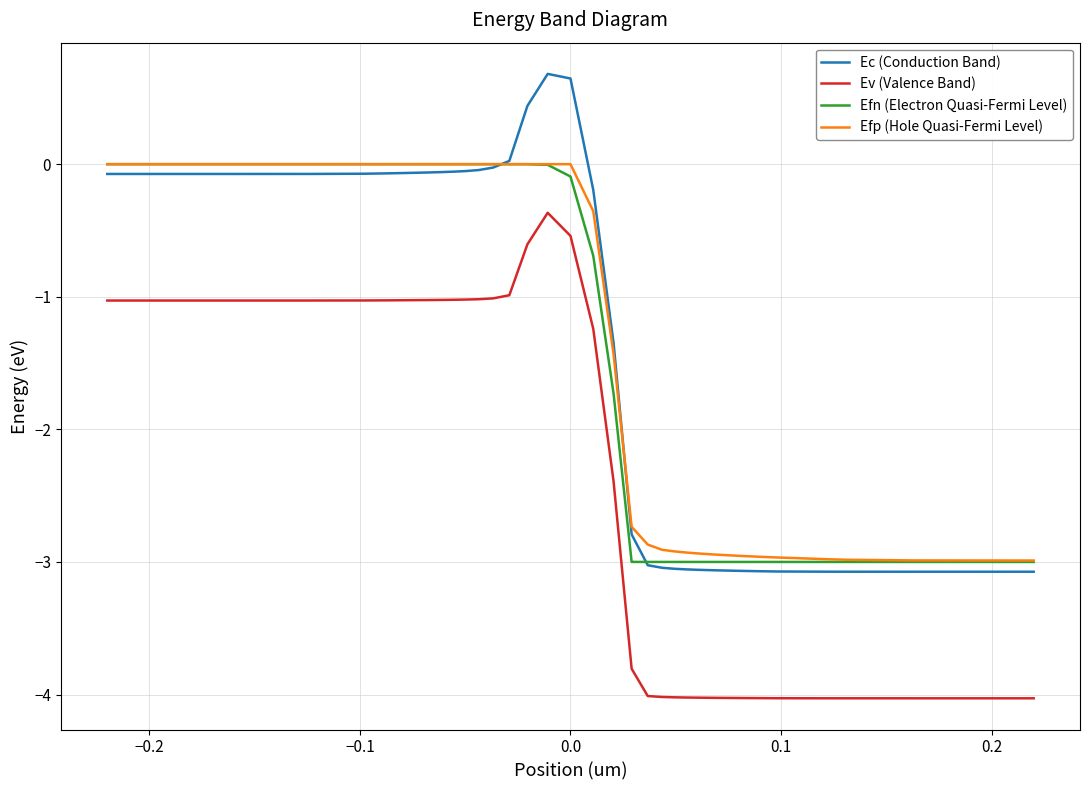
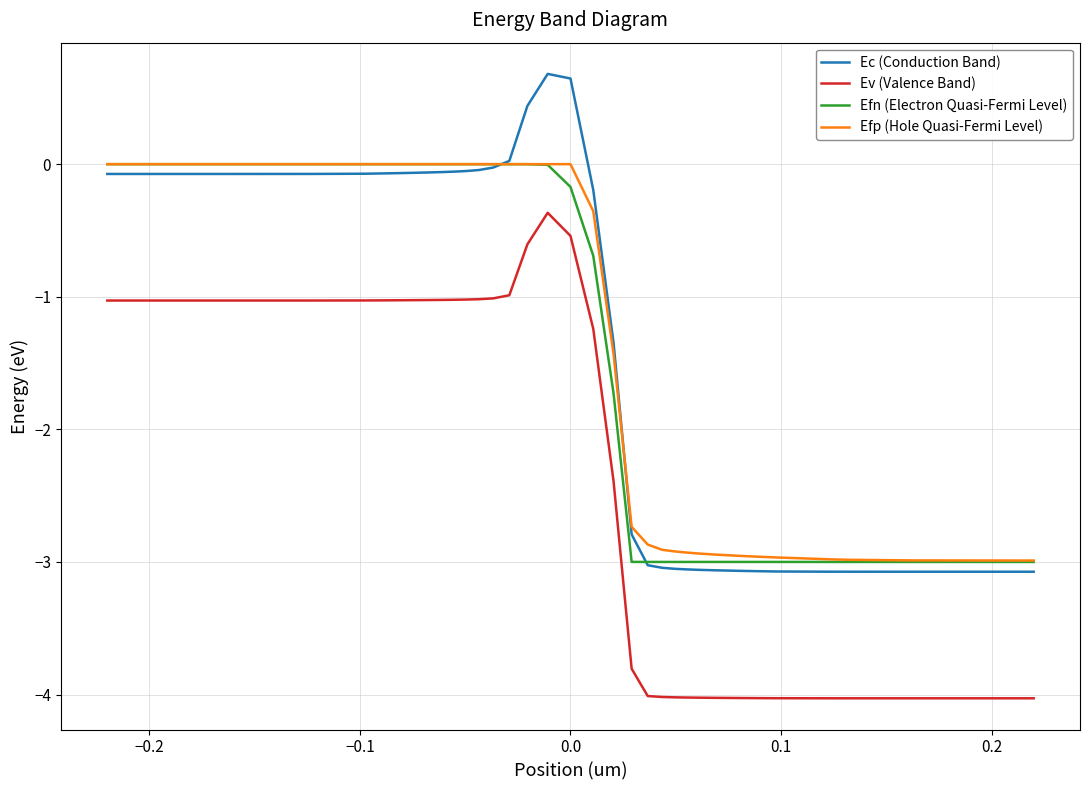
  {
    "Ec (Conduction Band)": {
      "0.0": 0.65
    },
    "Ev (Valence Band)": {
      "0.0": -0.54
    },
    "Efn (Electron Quasi-Fermi Level)": {
-     "0.0": -0.09
+     "0.0": -0.17
    },
    "Efp (Hole Quasi-Fermi Level)": {
      "0.0": 0.00
    }
  }
